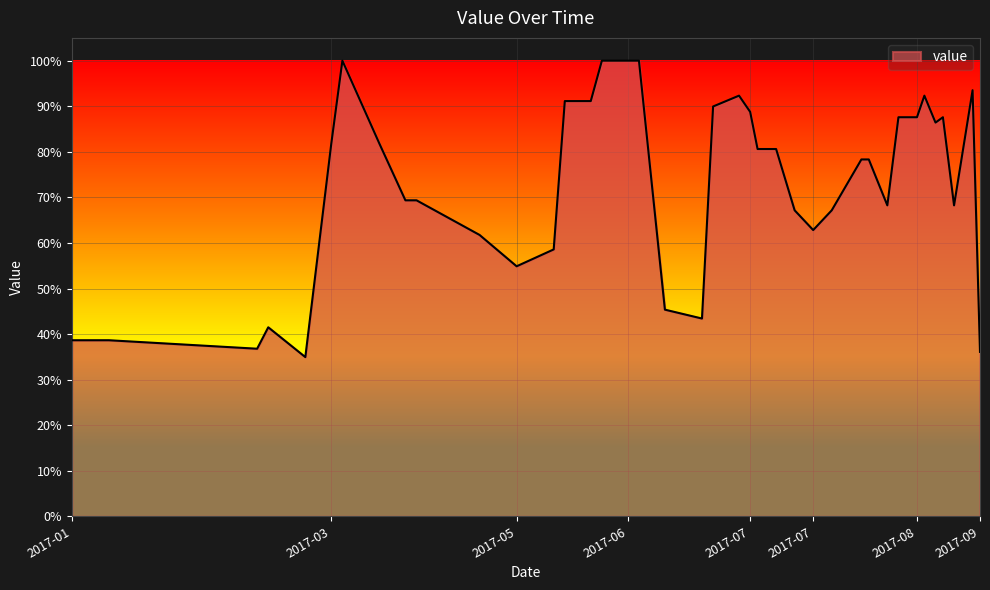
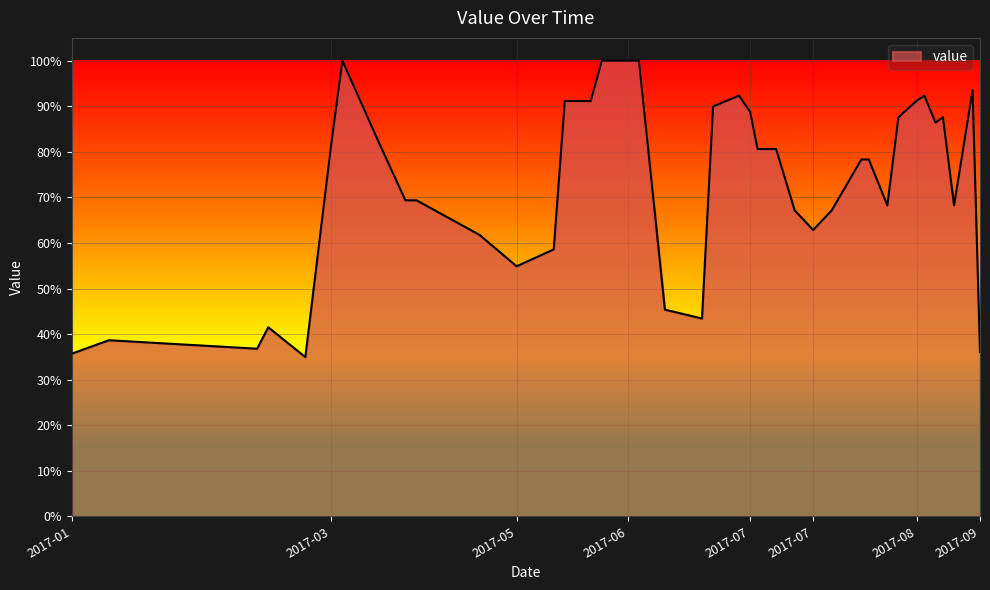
  {
-   "2017-01": "39%",
+   "2017-01": "36%",
    "2017-03": "82%",
    "2017-05": "55%",
    "2017-06": "100%",
-   "2017-08": "88%",
+   "2017-08": "91%",
    "2017-09": "36%"
  }
